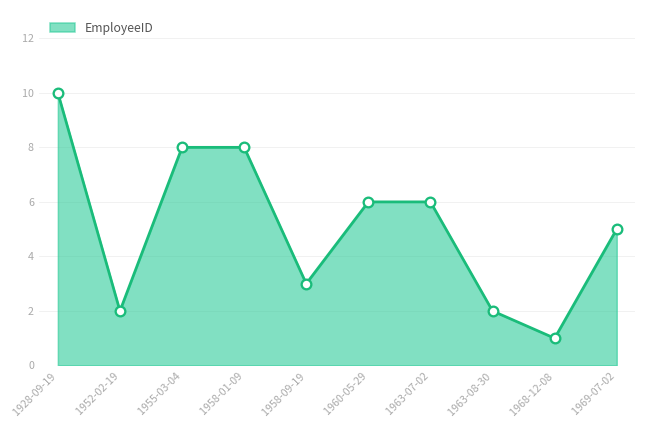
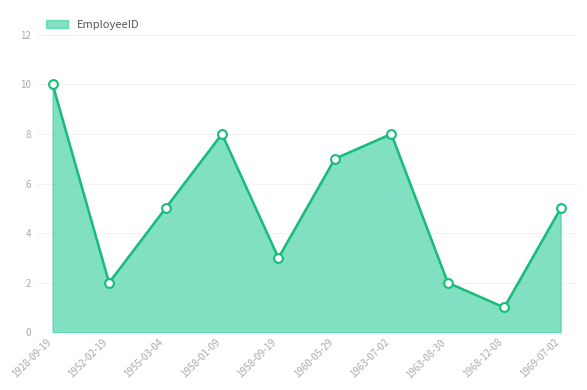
  {
    "1928-09-19": 10,
    "1952-02-19": 2,
-   "1955-03-04": 8,
+   "1955-03-04": 5,
    "1958-01-09": 8,
    "1958-09-19": 3,
-   "1960-05-29": 6,
-   "1963-07-02": 6,
+   "1960-05-29": 7,
+   "1963-07-02": 8,
    "1963-08-30": 2,
    "1968-12-08": 1,
    "1969-07-02": 5
  }
